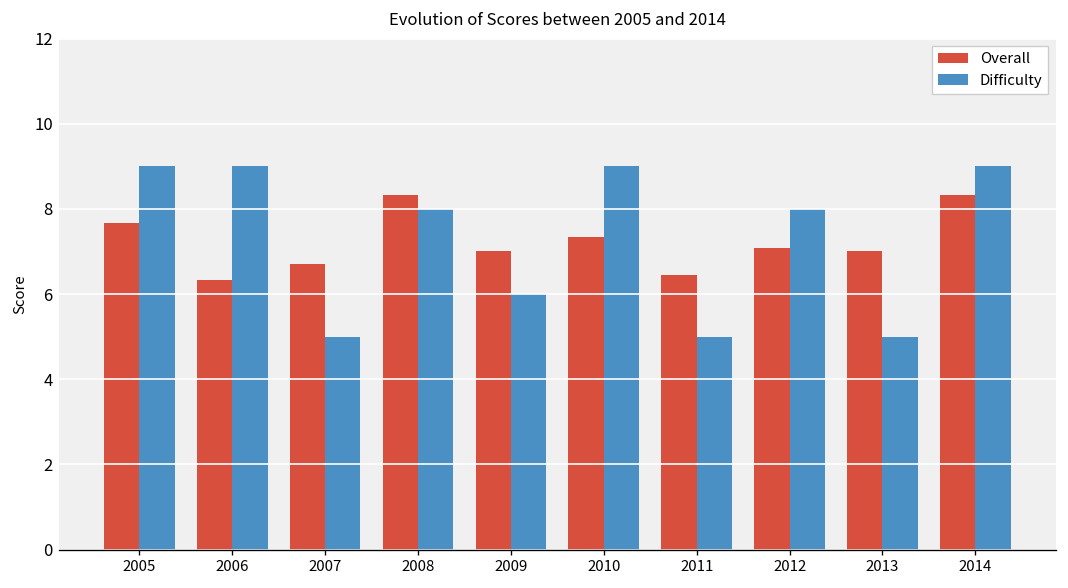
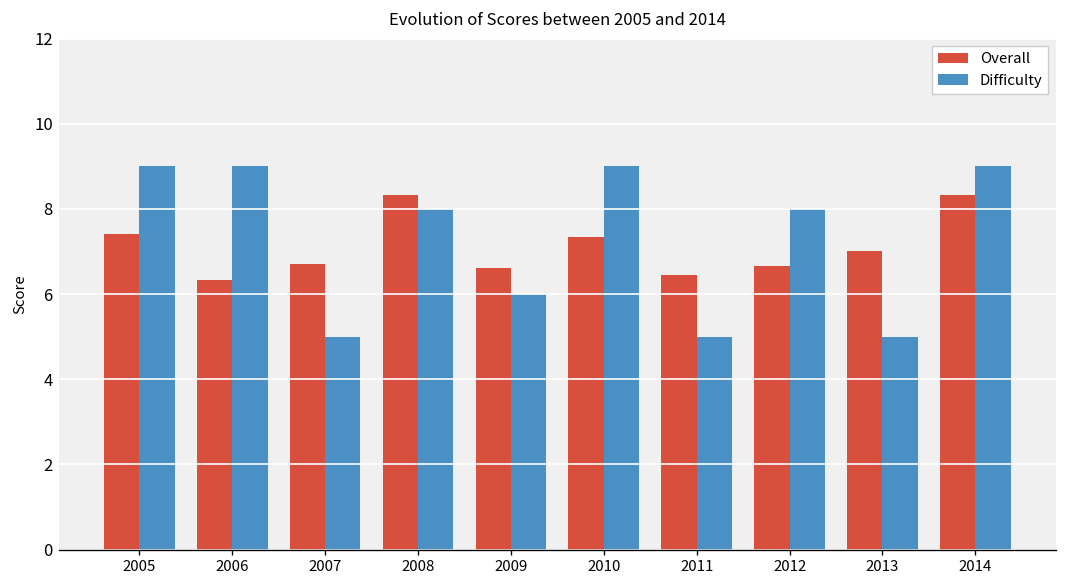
  {
    "Overall": {
-     "2005": 7.7,
+     "2005": 7.4,
      "2006": 6.3,
      "2007": 6.7,
      "2008": 8.3,
-     "2009": 7.0,
+     "2009": 6.6,
      "2010": 7.3,
      "2011": 6.5,
-     "2012": 7.1,
+     "2012": 6.7,
      "2013": 7.0,
      "2014": 8.3
    },
    "Difficulty": {
      "2005": 9.0,
      "2006": 9.0,
      "2007": 5.0,
      "2008": 8.0,
      "2009": 6.0,
      "2010": 9.0,
      "2011": 5.0,
      "2012": 8.0,
      "2013": 5.0,
      "2014": 9.0
    }
  }
